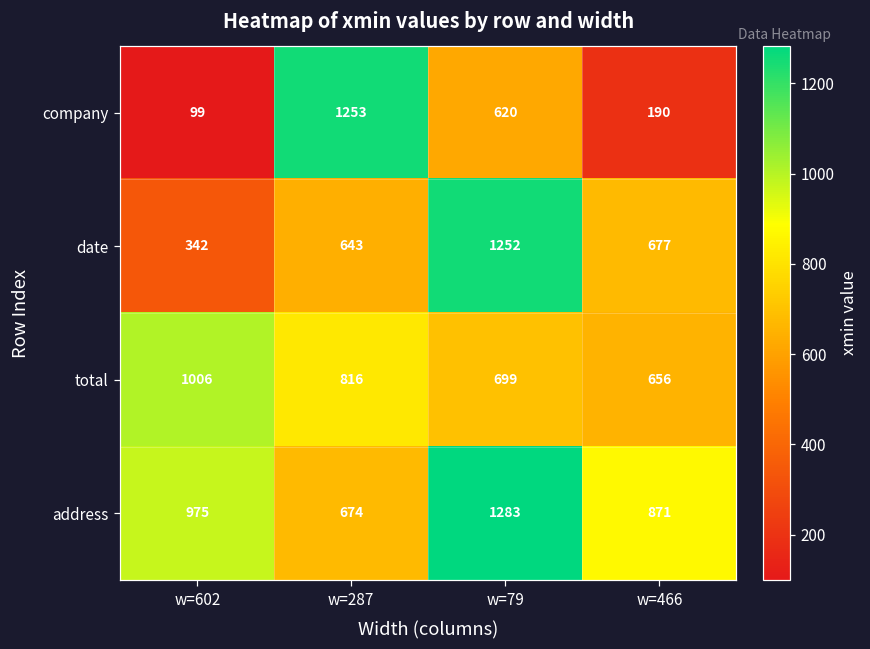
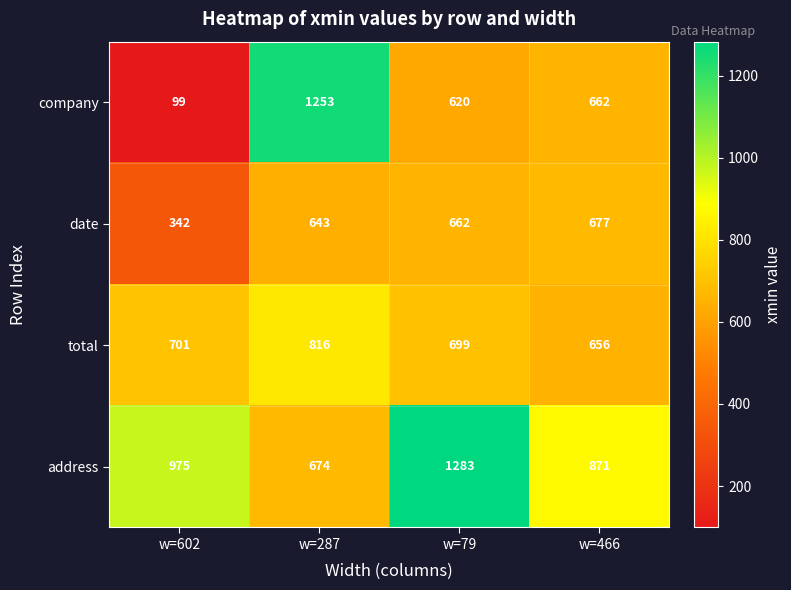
  {
    "company": {
      "w=602": 99,
      "w=287": 1253,
      "w=79": 620,
-     "w=466": 190
+     "w=466": 662
    },
    "date": {
      "w=602": 342,
      "w=287": 643,
-     "w=79": 1252,
+     "w=79": 662,
      "w=466": 677
    },
    "total": {
-     "w=602": 1006,
+     "w=602": 701,
      "w=287": 816,
      "w=79": 699,
      "w=466": 656
    },
    "address": {
      "w=602": 975,
      "w=287": 674,
      "w=79": 1283,
      "w=466": 871
    }
  }
